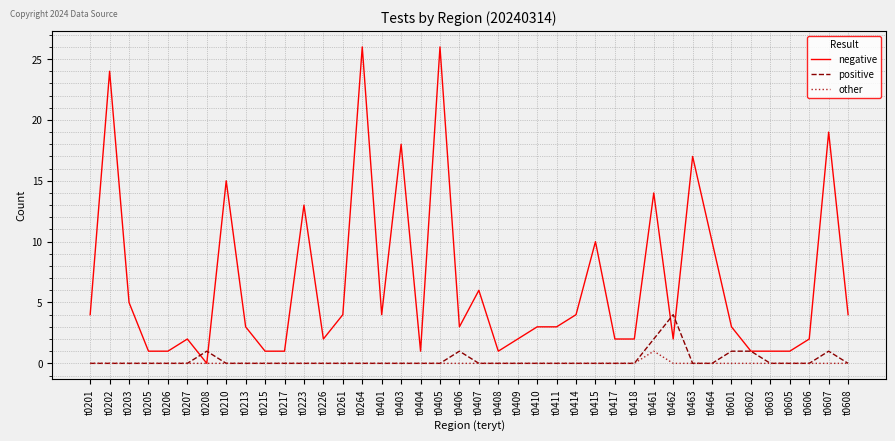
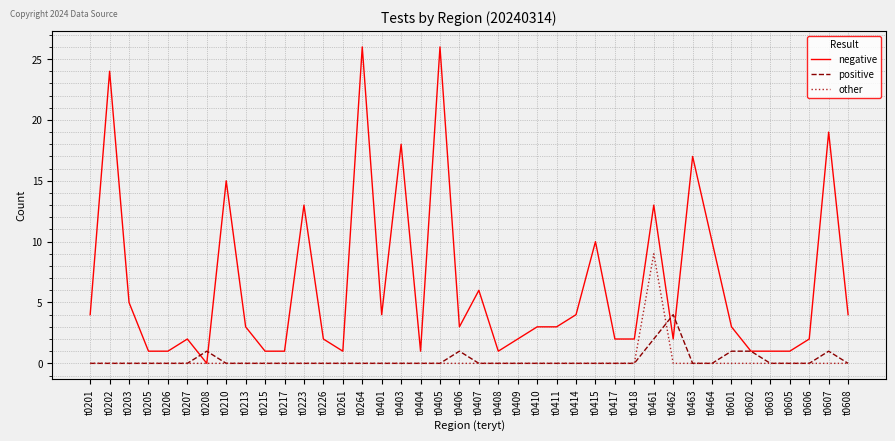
  {
    "negative": {
      "t0201": 4,
      "t0202": 24,
      "t0203": 5,
      "t0205": 1,
      "t0206": 1,
      "t0207": 2,
      "t0210": 15,
      "t0213": 3,
      "t0215": 1,
      "t0217": 1,
      "t0223": 13,
      "t0226": 2,
-     "t0261": 4,
+     "t0261": 1,
      "t0264": 26,
      "t0401": 4,
      "t0403": 18,
      "t0404": 1,
      "t0405": 26,
      "t0406": 3,
      "t0407": 6,
      "t0408": 1,
      "t0409": 2,
      "t0410": 3,
      "t0411": 3,
      "t0414": 4,
      "t0415": 10,
      "t0417": 2,
      "t0418": 2,
-     "t0461": 14,
+     "t0461": 13,
      "t0462": 2,
      "t0463": 17,
      "t0464": 10,
      "t0601": 3,
      "t0603": 1,
      "t0605": 1,
      "t0606": 2,
      "t0607": 19,
      "t0608": 4
    },
    "positive": {
      "t0208": 1,
      "t0406": 1,
      "t0461": 2,
      "t0462": 4,
      "t0601": 1,
      "t0607": 1
    },
    "other": {
      "t0406": 0,
-     "t0461": 1,
+     "t0461": 9,
      "t0462": 0,
      "t0601": 0,
      "t0602": 0,
      "t0607": 0
    }
  }
